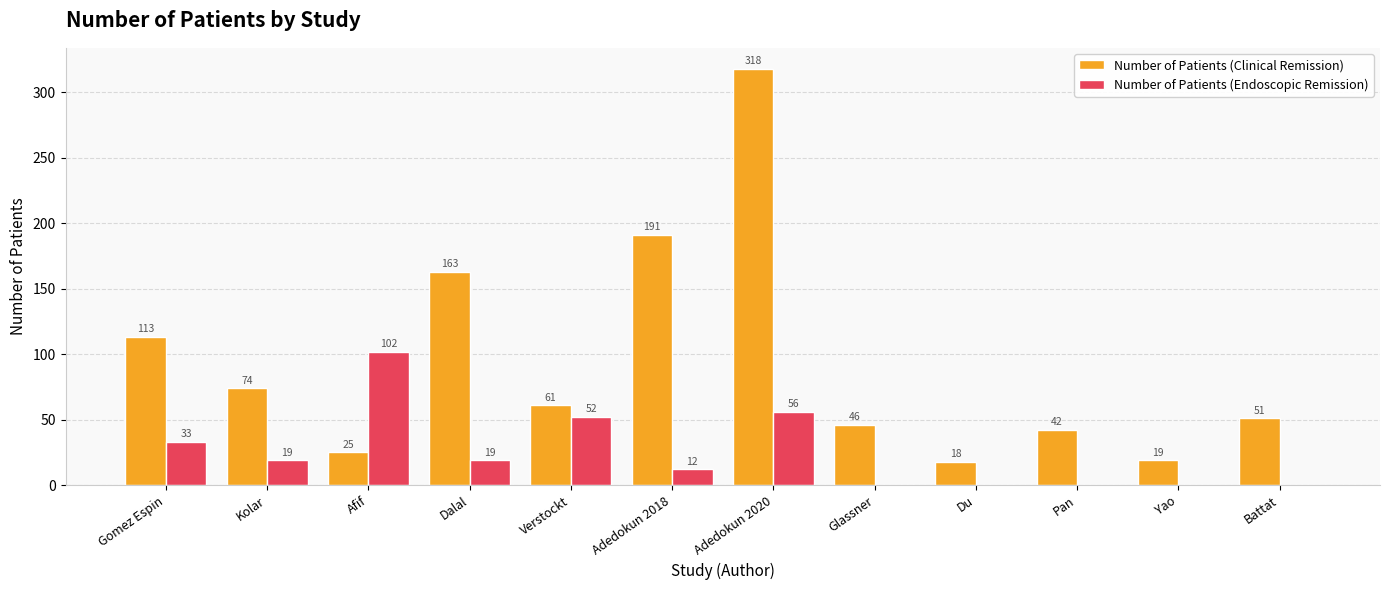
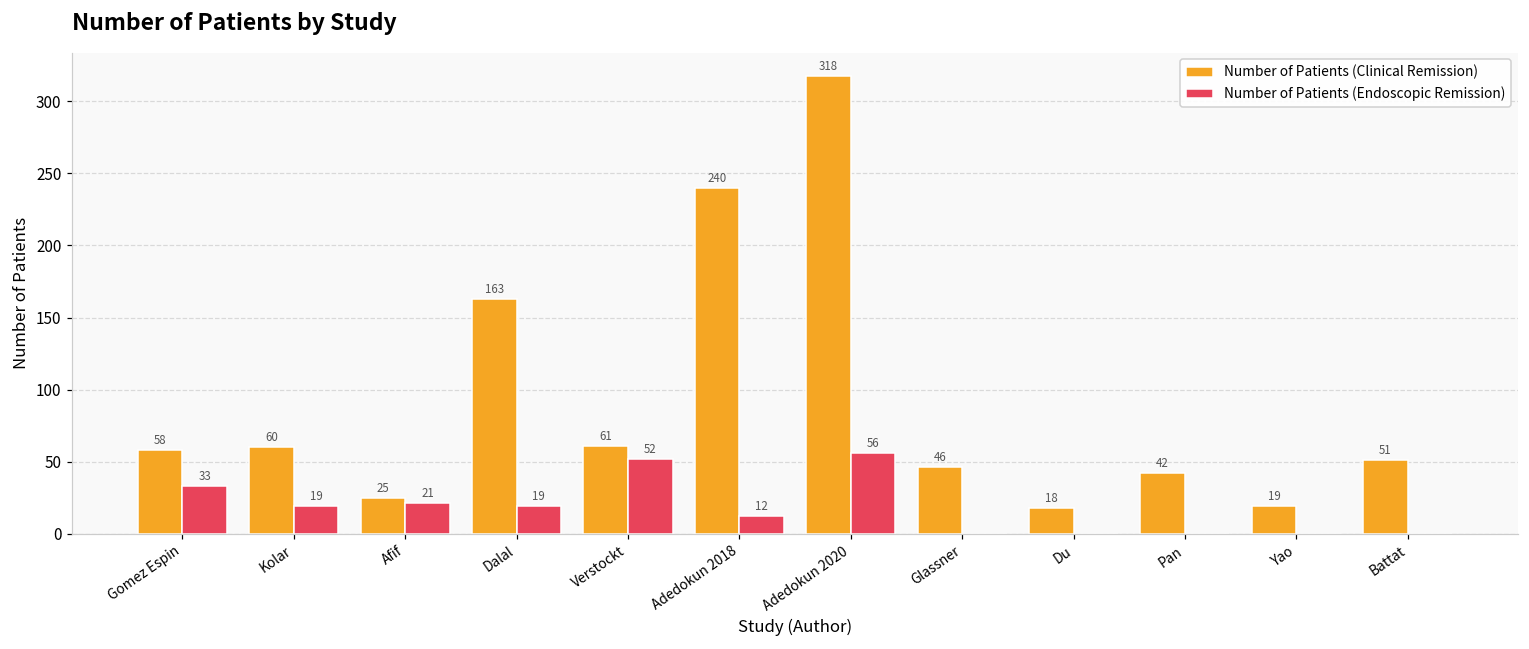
  {
    "Number of Patients (Clinical Remission)": {
-     "Gomez Espin": 113,
-     "Kolar": 74,
+     "Gomez Espin": 58,
+     "Kolar": 60,
      "Afif": 25,
      "Dalal": 163,
      "Verstockt": 61,
-     "Adedokun 2018": 191,
+     "Adedokun 2018": 240,
      "Adedokun 2020": 318,
      "Glassner": 46,
      "Du": 18,
      "Pan": 42,
      "Yao": 19,
      "Battat": 51
    },
    "Number of Patients (Endoscopic Remission)": {
      "Gomez Espin": 33,
      "Kolar": 19,
-     "Afif": 102,
+     "Afif": 21,
      "Dalal": 19,
      "Verstockt": 52,
      "Adedokun 2018": 12,
      "Adedokun 2020": 56
    }
  }
